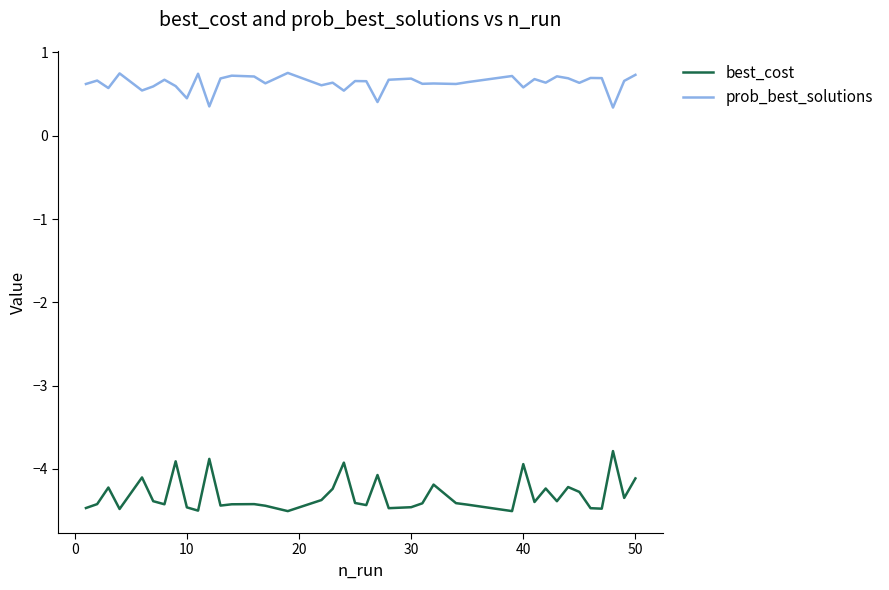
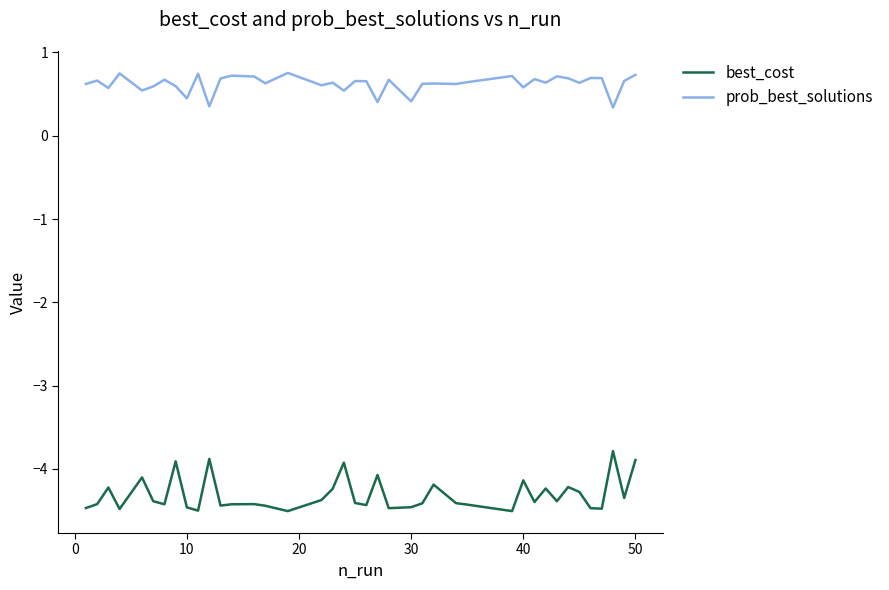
  {
    "best_cost": {
      "10": -4.5,
      "30": -4.5,
-     "40": -3.9,
-     "50": -4.1
+     "40": -4.1,
+     "50": -3.9
    },
    "prob_best_solutions": {
      "10": 0.4,
-     "30": 0.7,
+     "30": 0.4,
      "40": 0.6,
      "50": 0.7
    }
  }
